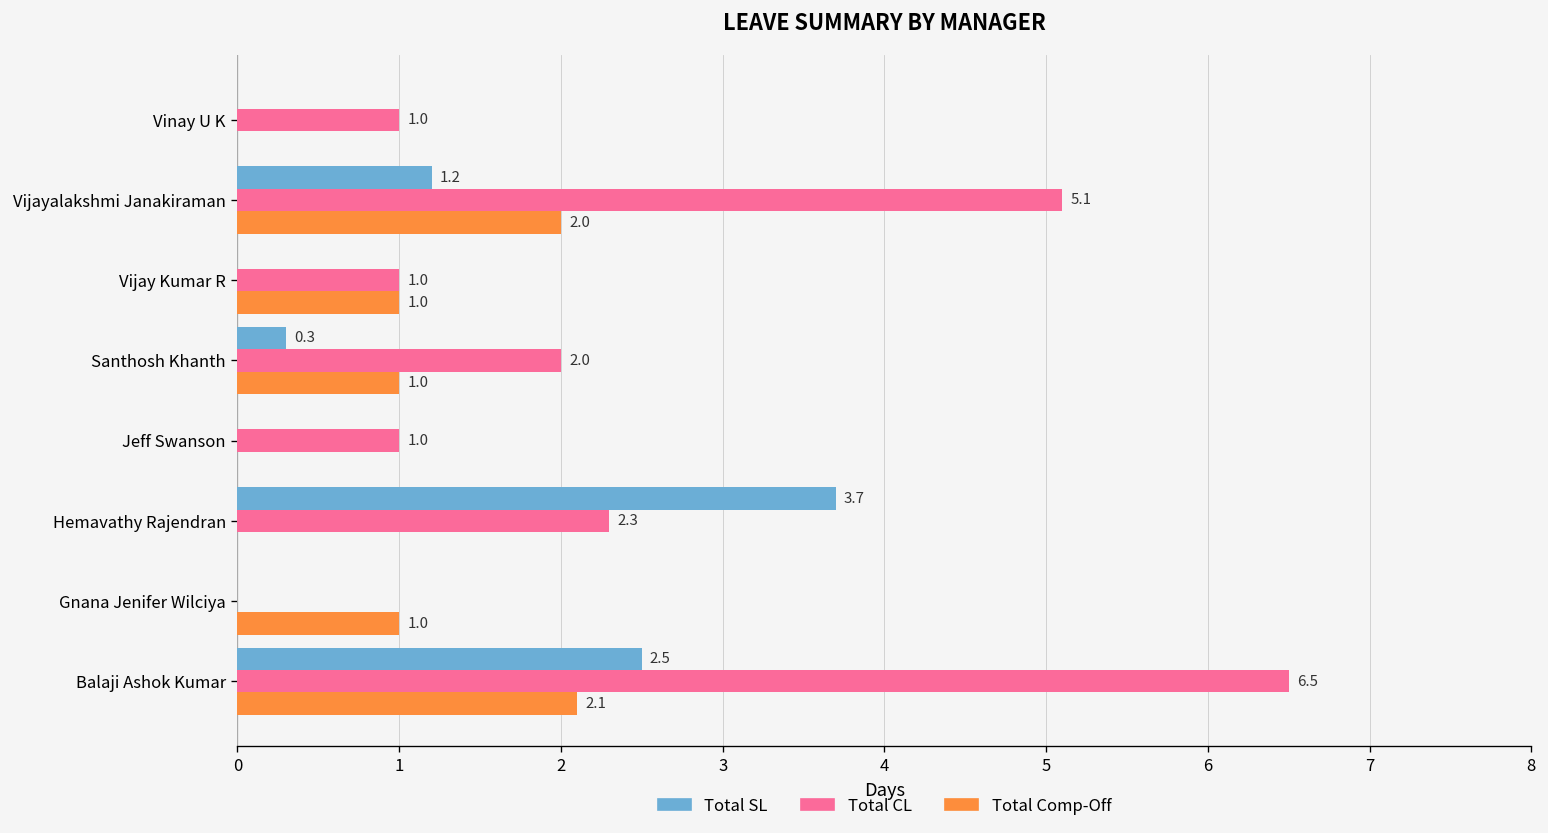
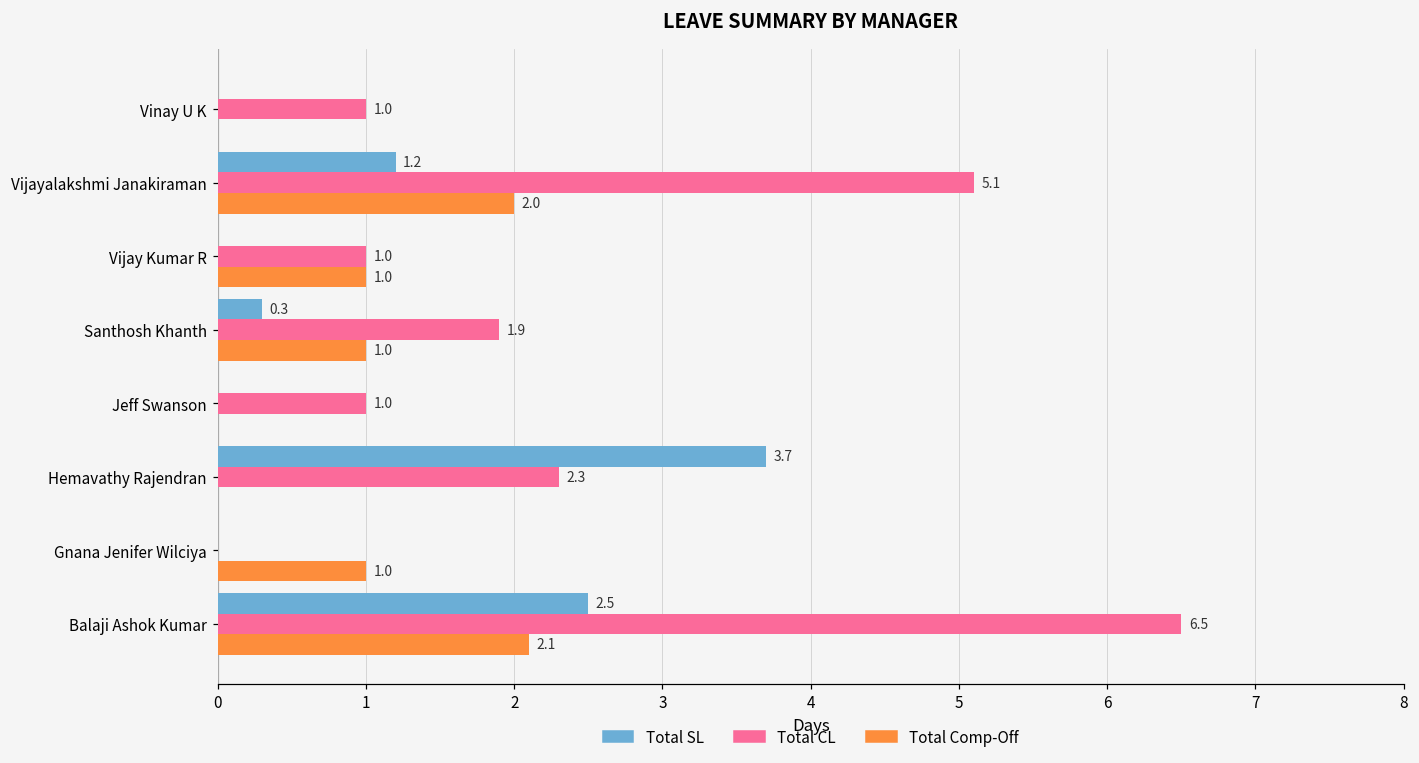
  {
    "Total SL": {
      "Vijayalakshmi Janakiraman": 1.2,
      "Santhosh Khanth": 0.3,
      "Hemavathy Rajendran": 3.7,
      "Balaji Ashok Kumar": 2.5
    },
    "Total CL": {
      "Vinay U K": 1.0,
      "Vijayalakshmi Janakiraman": 5.1,
      "Vijay Kumar R": 1.0,
-     "Santhosh Khanth": 2.0,
+     "Santhosh Khanth": 1.9,
      "Jeff Swanson": 1.0,
      "Hemavathy Rajendran": 2.3,
      "Balaji Ashok Kumar": 6.5
    },
    "Total Comp-Off": {
      "Vijayalakshmi Janakiraman": 2.0,
      "Vijay Kumar R": 1.0,
      "Santhosh Khanth": 1.0,
      "Gnana Jenifer Wilciya": 1.0,
      "Balaji Ashok Kumar": 2.1
    }
  }
